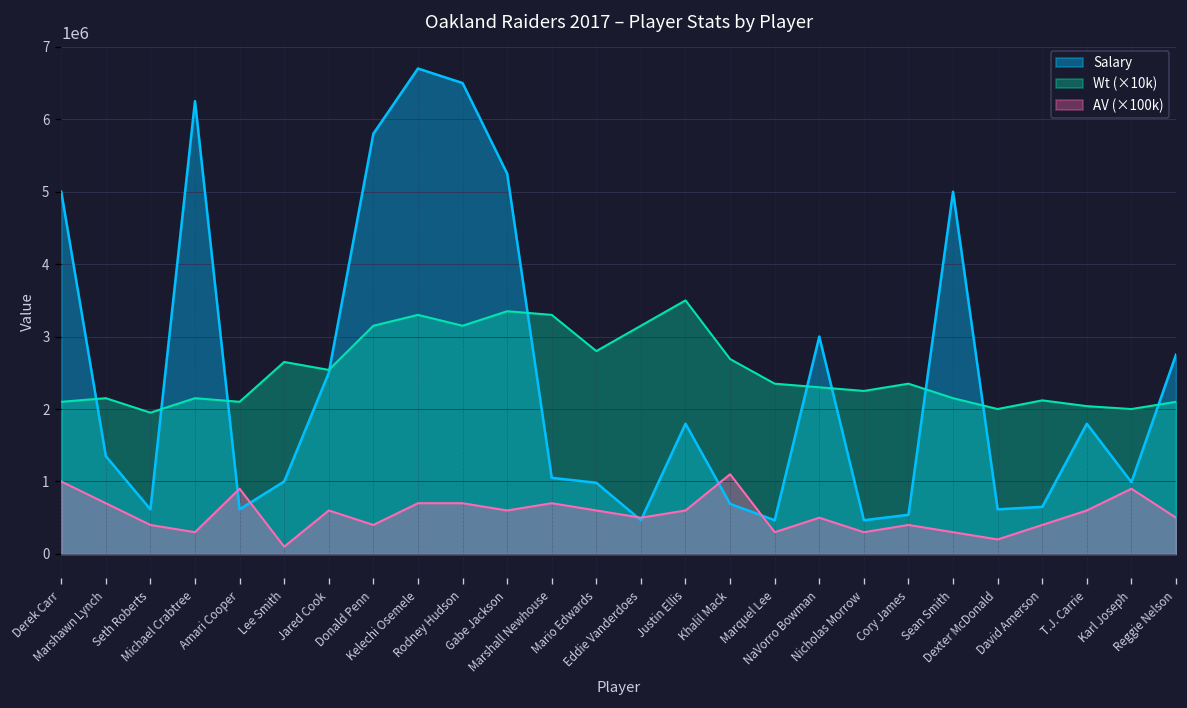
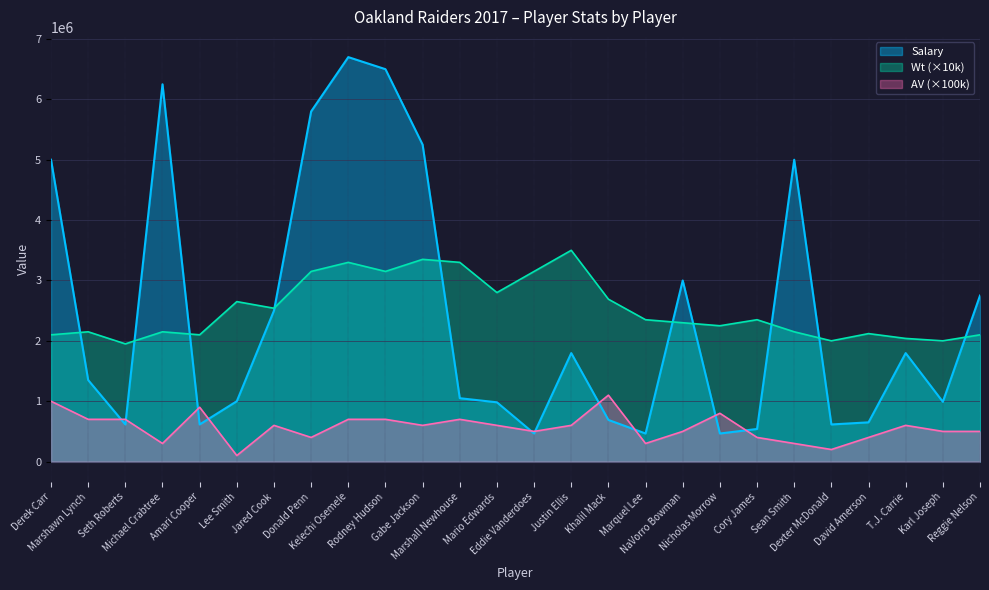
  {
    "AV (×100k)": {
      "Derek Carr": 1000000,
      "Marshawn Lynch": 700000,
-     "Seth Roberts": 400000,
+     "Seth Roberts": 700000,
      "Michael Crabtree": 300000,
      "Amari Cooper": 900000,
      "Lee Smith": 100000,
      "Jared Cook": 600000,
      "Donald Penn": 400000,
      "Kelechi Osemele": 700000,
      "Rodney Hudson": 700000,
      "Gabe Jackson": 600000,
      "Marshall Newhouse": 700000,
      "Mario Edwards": 600000,
      "Justin Ellis": 600000,
      "Khalil Mack": 1100000,
      "Marquel Lee": 300000,
      "NaVorro Bowman": 500000,
-     "Nicholas Morrow": 300000,
+     "Nicholas Morrow": 800000,
      "Cory James": 400000,
      "Sean Smith": 300000,
      "Dexter McDonald": 200000,
      "David Amerson": 400000,
      "T.J. Carrie": 600000,
-     "Karl Joseph": 900000,
+     "Karl Joseph": 500000,
      "Reggie Nelson": 500000
    }
  }
